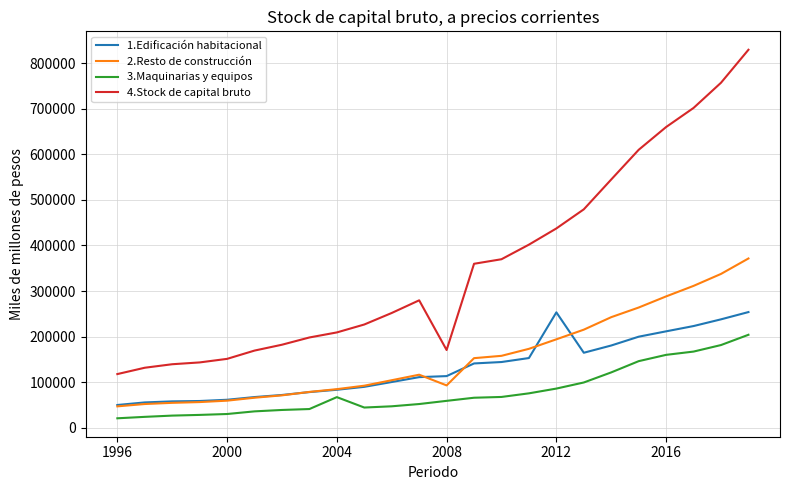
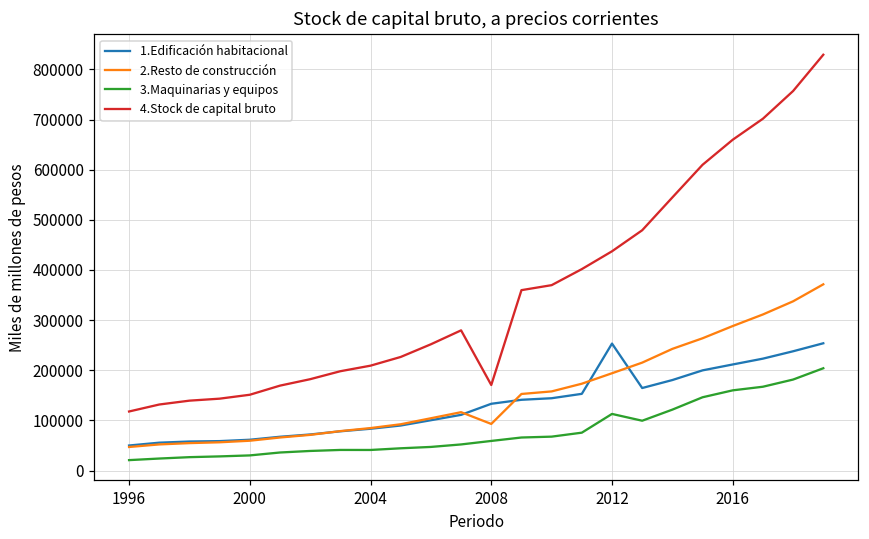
  {
    "1.Edificación habitacional": {
-     "2008": 110000,
+     "2008": 130000,
      "2012": 250000,
      "2016": 210000
    },
    "2.Resto de construcción": {
      "2008": 90000,
      "2012": 190000,
      "2016": 290000
    },
    "3.Maquinarias y equipos": {
      "1996": 20000,
      "2000": 30000,
-     "2004": 70000,
+     "2004": 40000,
      "2008": 60000,
-     "2012": 90000,
+     "2012": 110000,
      "2016": 160000
    },
    "4.Stock de capital bruto": {
      "1996": 120000,
      "2000": 150000,
      "2004": 210000,
      "2008": 170000,
      "2012": 440000,
      "2016": 660000
    }
  }
